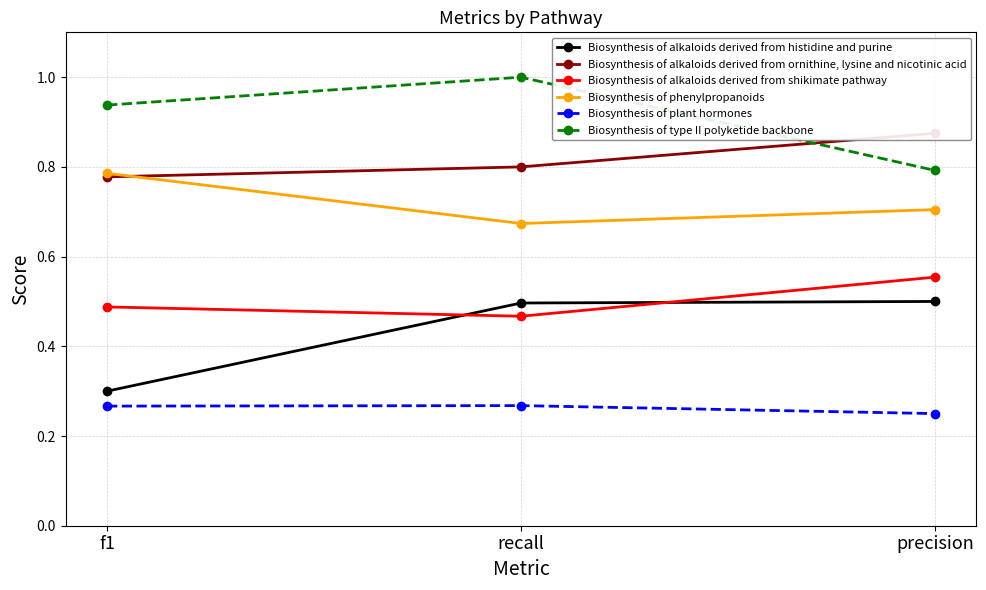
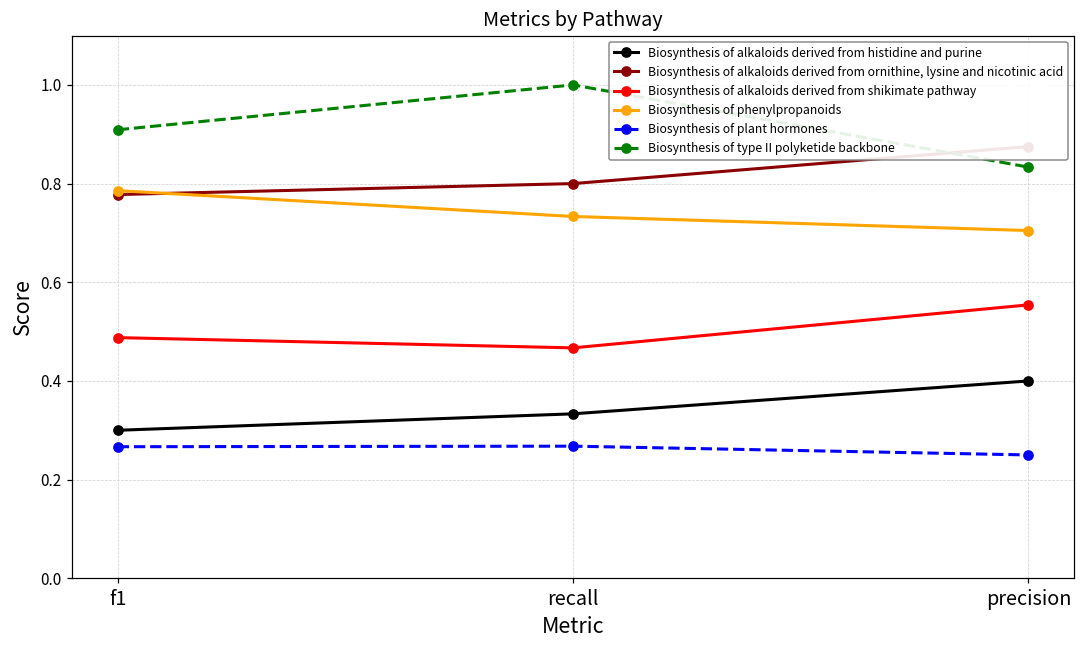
  {
    "Biosynthesis of alkaloids derived from histidine and purine": {
      "f1": 0.30,
-     "recall": 0.50,
-     "precision": 0.5
+     "recall": 0.33,
+     "precision": 0.4
    },
    "Biosynthesis of alkaloids derived from ornithine, lysine and nicotinic acid": {
      "f1": 0.78,
      "recall": 0.80
    },
    "Biosynthesis of alkaloids derived from shikimate pathway": {
      "f1": 0.49,
      "recall": 0.47,
      "precision": 0.55
    },
    "Biosynthesis of phenylpropanoids": {
      "f1": 0.79,
-     "recall": 0.67,
+     "recall": 0.73,
      "precision": 0.70
    },
    "Biosynthesis of plant hormones": {
      "f1": 0.27,
      "recall": 0.27,
      "precision": 0.25
    },
    "Biosynthesis of type II polyketide backbone": {
-     "f1": 0.94,
+     "f1": 0.91,
      "recall": 1.00,
-     "precision": 0.79
+     "precision": 0.83
    }
  }
